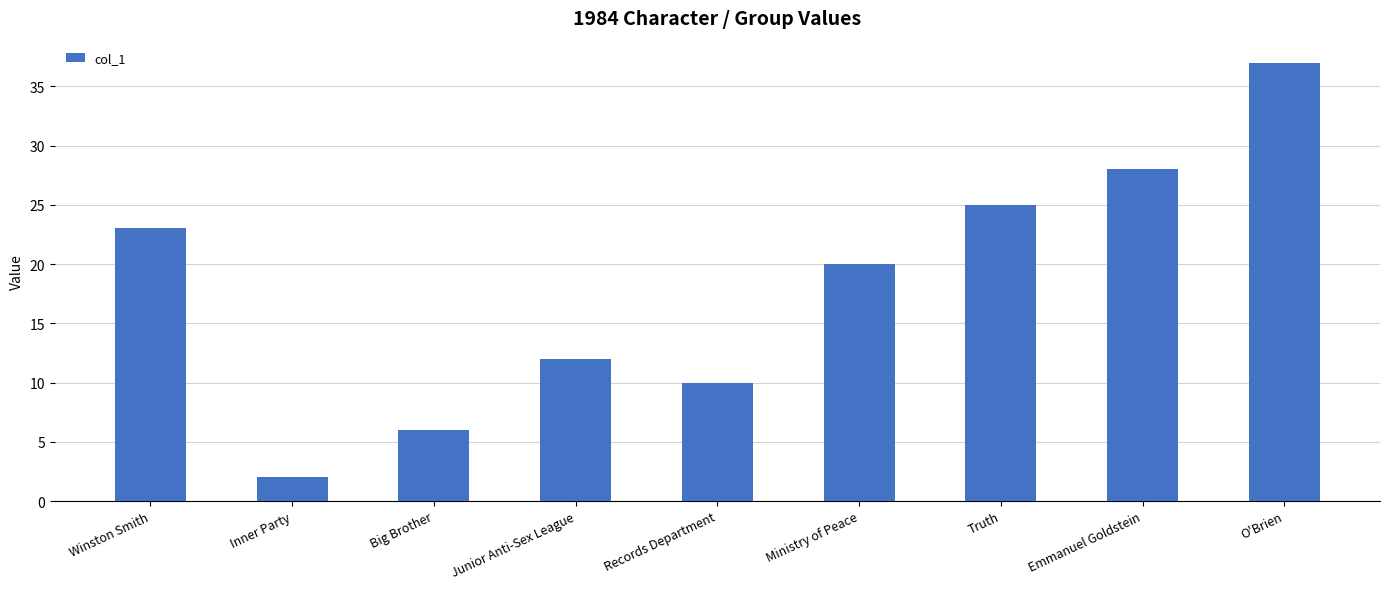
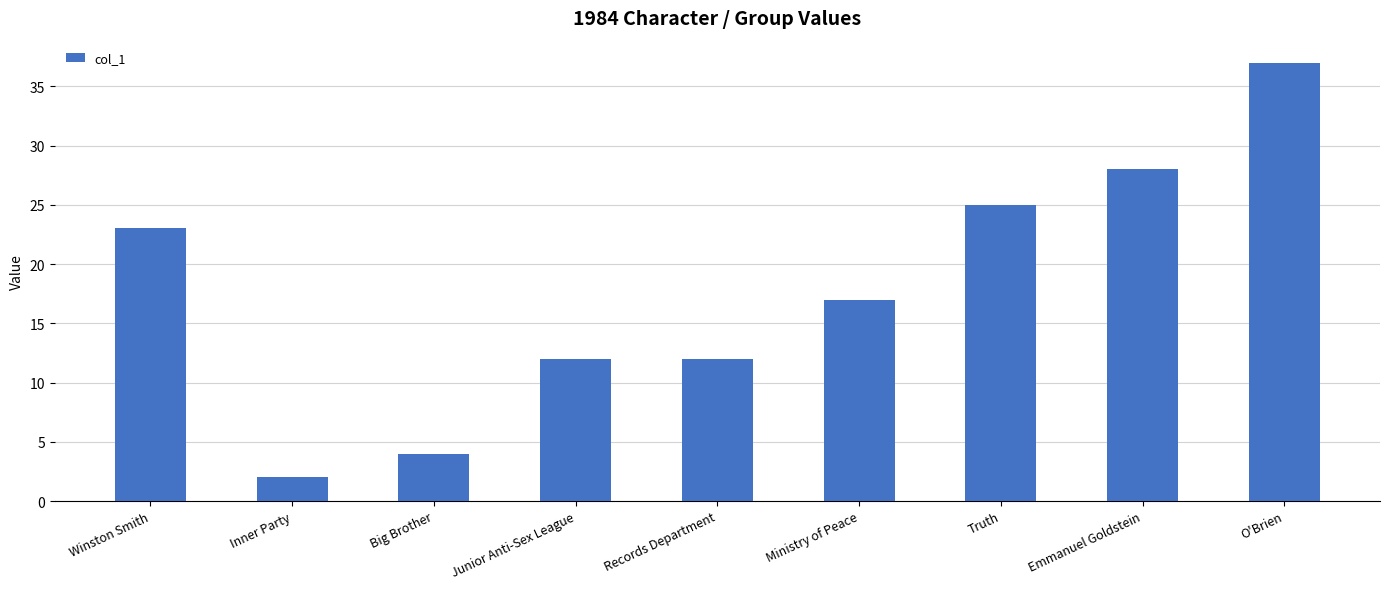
  {
    "Winston Smith": 23,
    "Inner Party": 2,
-   "Big Brother": 6,
+   "Big Brother": 4,
    "Junior Anti-Sex League": 12,
-   "Records Department": 10,
-   "Ministry of Peace": 20,
+   "Records Department": 12,
+   "Ministry of Peace": 17,
    "Truth": 25,
    "Emmanuel Goldstein": 28,
    "O'Brien": 37
  }
